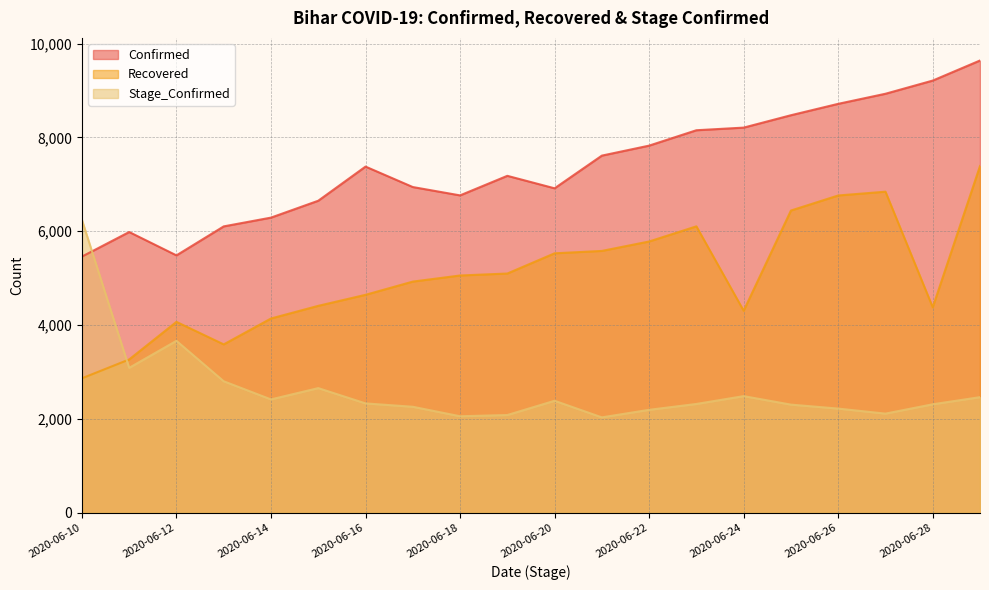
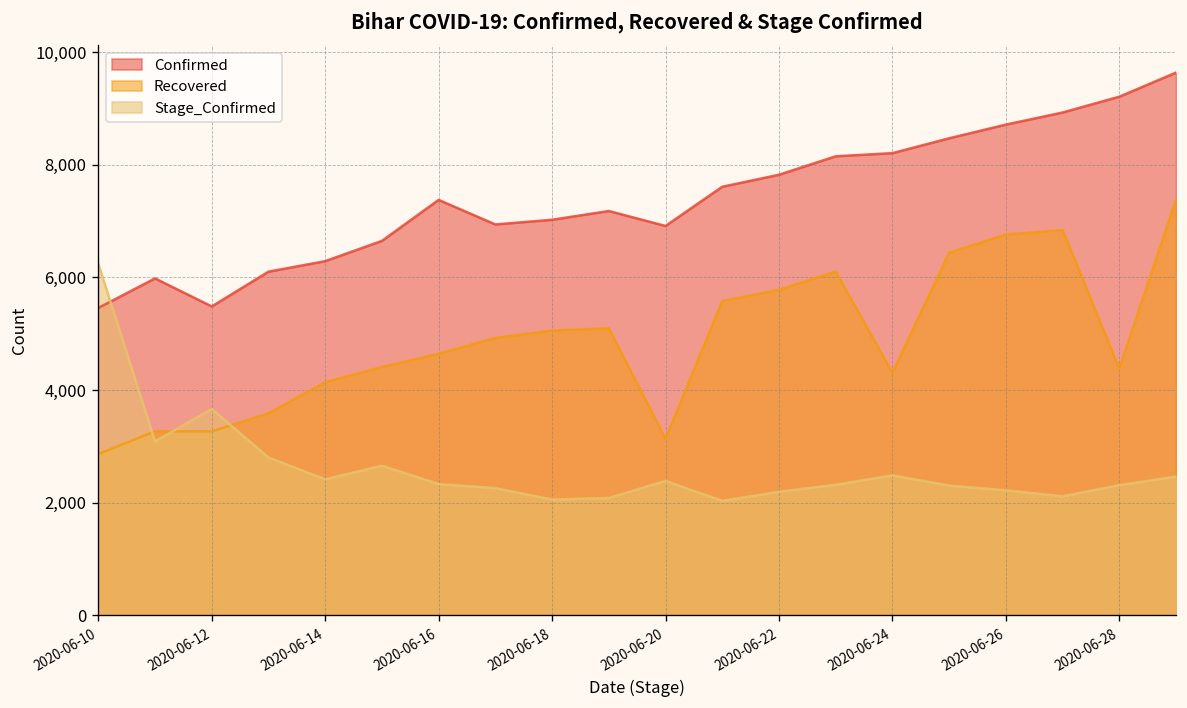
  {
    "Confirmed": {
      "2020-06-10": "5,500",
      "2020-06-12": "5,500",
      "2020-06-14": "6,300",
      "2020-06-16": "7,400",
-     "2020-06-18": "6,800",
+     "2020-06-18": "7,000",
      "2020-06-20": "6,900",
      "2020-06-22": "7,800",
      "2020-06-24": "8,200",
      "2020-06-26": "8,700",
      "2020-06-28": "9,200"
    },
    "Recovered": {
      "2020-06-10": "2,900",
-     "2020-06-12": "4,100",
+     "2020-06-12": "3,300",
      "2020-06-14": "4,100",
      "2020-06-16": "4,600",
      "2020-06-18": "5,100",
-     "2020-06-20": "5,500",
+     "2020-06-20": "3,100",
      "2020-06-22": "5,800",
      "2020-06-24": "4,300",
      "2020-06-26": "6,800",
      "2020-06-28": "4,400"
    },
    "Stage_Confirmed": {
      "2020-06-10": "6,200",
      "2020-06-12": "3,700",
      "2020-06-14": "2,400",
      "2020-06-16": "2,300",
      "2020-06-18": "2,100",
      "2020-06-20": "2,400",
      "2020-06-22": "2,200",
      "2020-06-24": "2,500",
      "2020-06-26": "2,200",
      "2020-06-28": "2,300"
    }
  }
